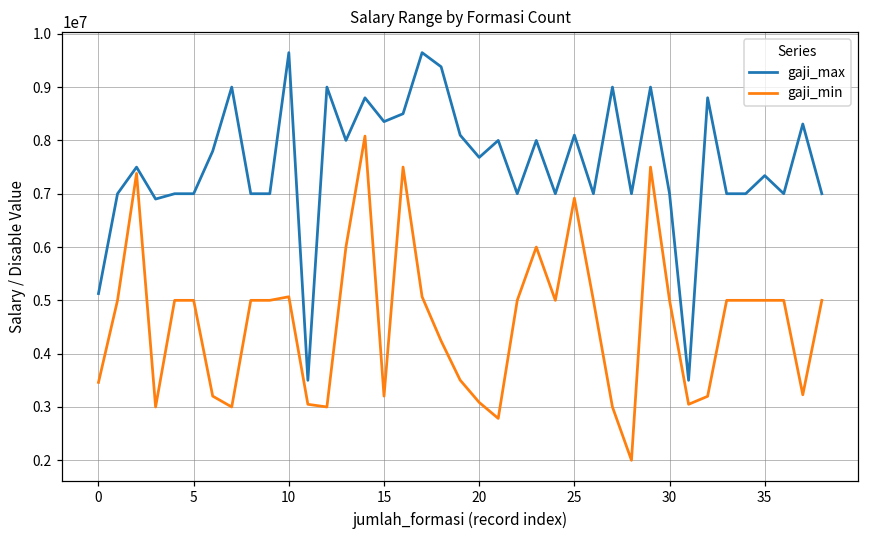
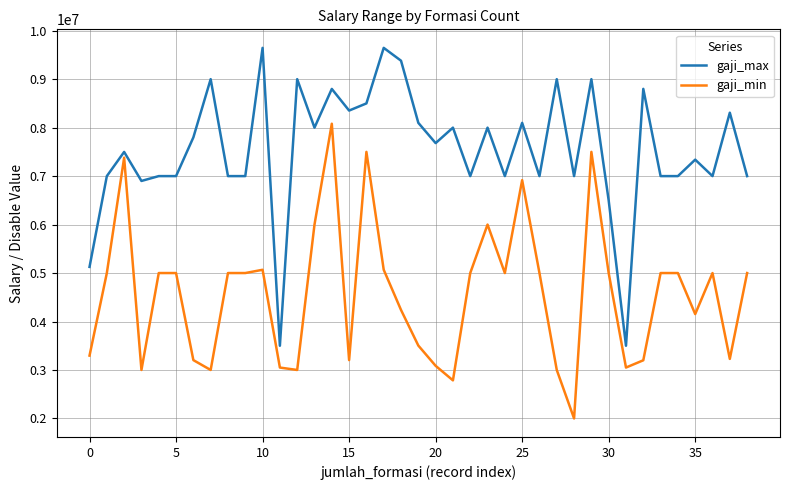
  {
    "gaji_max": {
      "0": 5100000,
      "5": 7000000,
      "10": 9600000,
      "15": 8400000,
      "20": 7700000,
      "25": 8100000,
-     "30": 7000000,
+     "30": 6500000,
      "35": 7300000
    },
    "gaji_min": {
-     "0": 3500000,
+     "0": 3300000,
      "5": 5000000,
      "10": 5100000,
      "15": 3200000,
      "20": 3100000,
      "25": 6900000,
      "30": 5000000,
-     "35": 5000000
+     "35": 4200000
    }
  }
